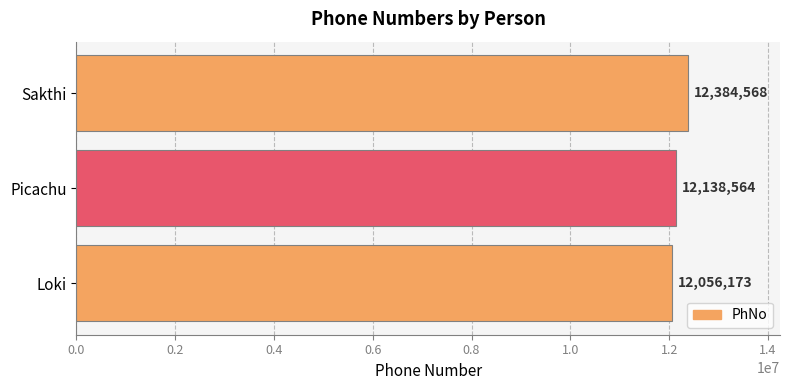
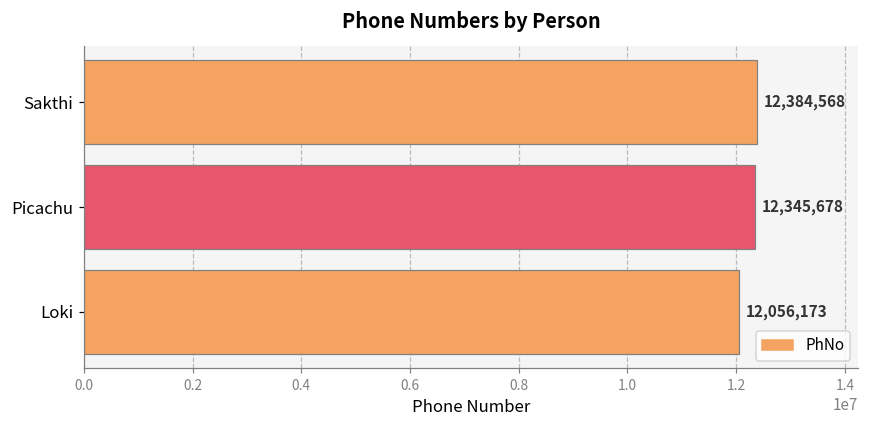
  {
    "Sakthi": "12,384,568",
-   "Picachu": "12,138,564",
+   "Picachu": "12,345,678",
    "Loki": "12,056,173"
  }
